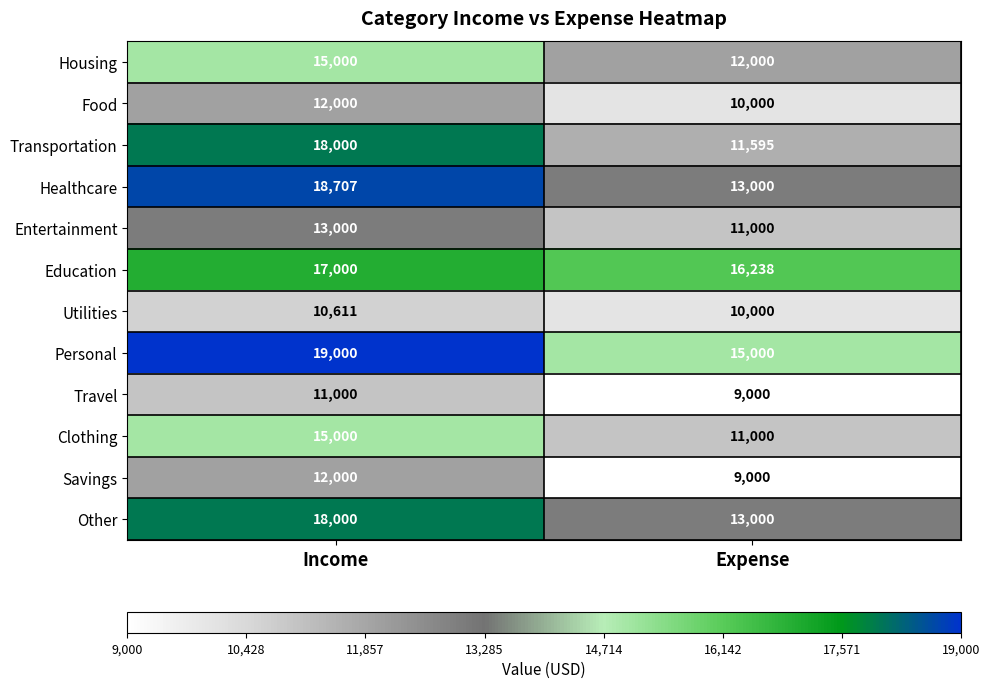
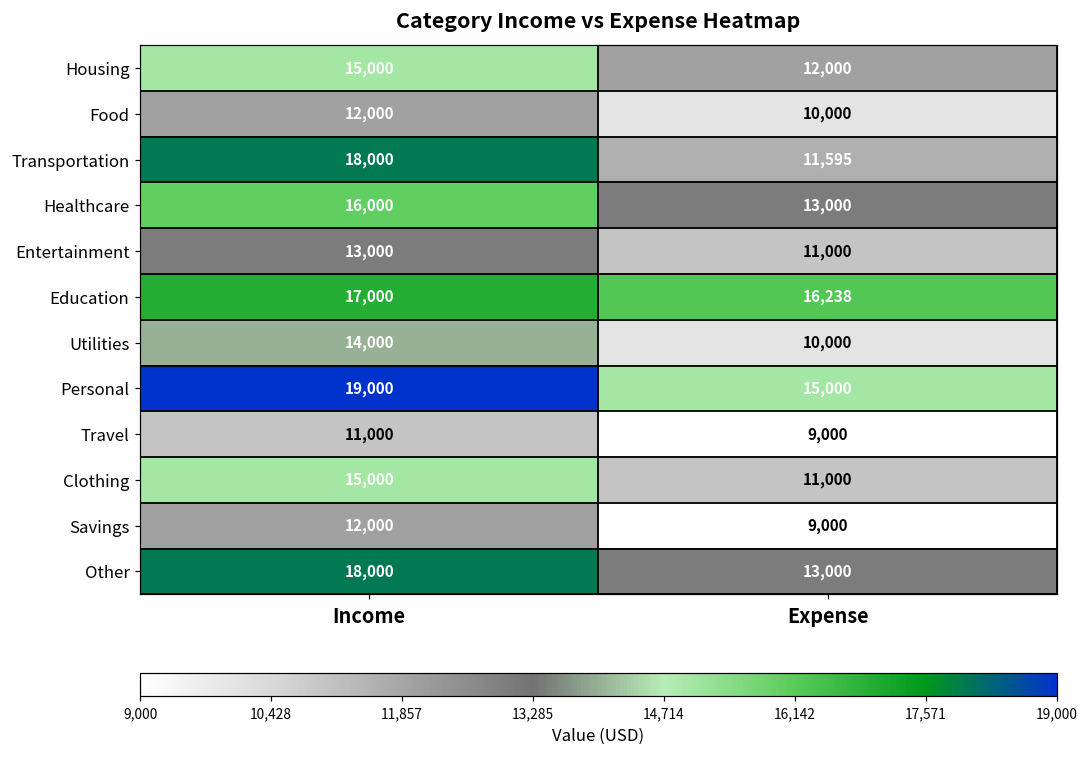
  {
    "Housing": {
      "Income": "15,000",
      "Expense": "12,000"
    },
    "Food": {
      "Income": "12,000",
      "Expense": "10,000"
    },
    "Transportation": {
      "Income": "18,000",
      "Expense": "11,595"
    },
    "Healthcare": {
-     "Income": "18,707",
+     "Income": "16,000",
      "Expense": "13,000"
    },
    "Entertainment": {
      "Income": "13,000",
      "Expense": "11,000"
    },
    "Education": {
      "Income": "17,000",
      "Expense": "16,238"
    },
    "Utilities": {
-     "Income": "10,611",
+     "Income": "14,000",
      "Expense": "10,000"
    },
    "Personal": {
      "Income": "19,000",
      "Expense": "15,000"
    },
    "Travel": {
      "Income": "11,000",
      "Expense": "9,000"
    },
    "Clothing": {
      "Income": "15,000",
      "Expense": "11,000"
    },
    "Savings": {
      "Income": "12,000",
      "Expense": "9,000"
    },
    "Other": {
      "Income": "18,000",
      "Expense": "13,000"
    }
  }
